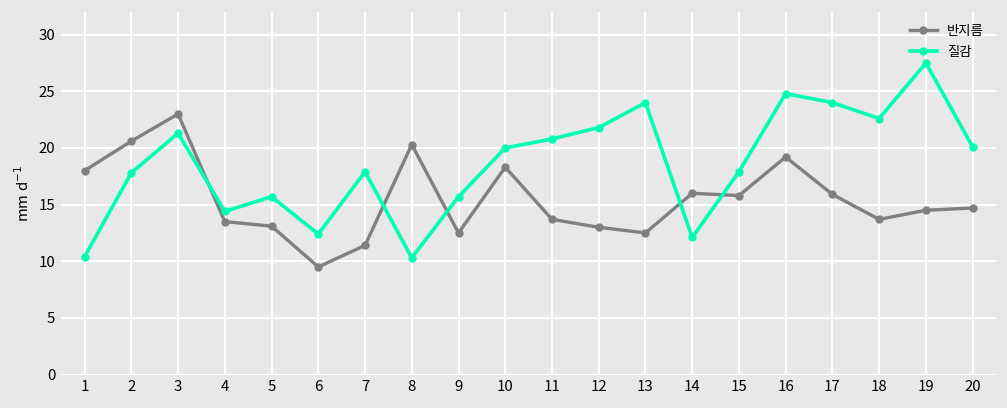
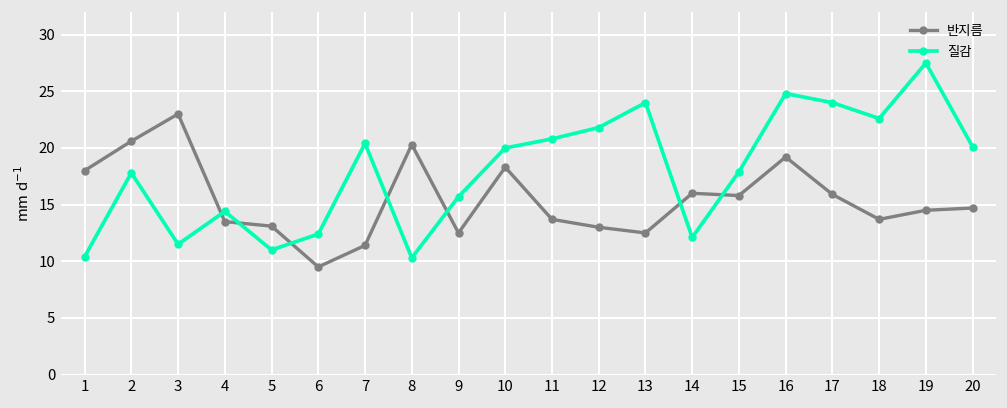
  {
    "반지름": {
      "1": 18,
      "2": 21,
      "3": 23,
      "4": 14,
      "5": 13,
      "6": 10,
      "7": 11,
      "8": 20,
      "9": 13,
      "10": 18,
      "11": 14,
      "12": 13,
      "13": 13,
      "14": 16,
      "15": 16,
      "16": 19,
      "17": 16,
      "18": 14,
      "19": 15,
      "20": 15
    },
    "질감": {
      "1": 10,
      "2": 18,
-     "3": 21,
+     "3": 12,
      "4": 14,
-     "5": 16,
+     "5": 11,
      "6": 12,
-     "7": 18,
+     "7": 20,
      "8": 10,
      "9": 16,
      "10": 20,
      "11": 21,
      "12": 22,
      "13": 24,
      "14": 12,
      "15": 18,
      "16": 25,
      "17": 24,
      "18": 23,
      "19": 28,
      "20": 20
    }
  }
